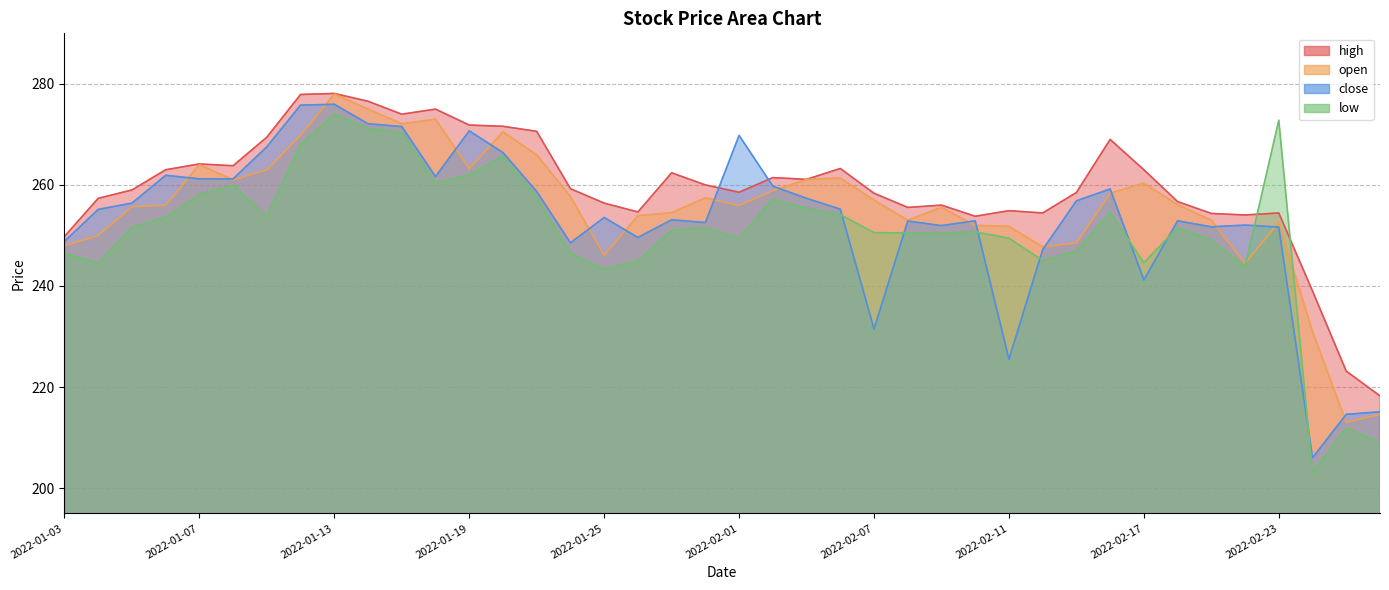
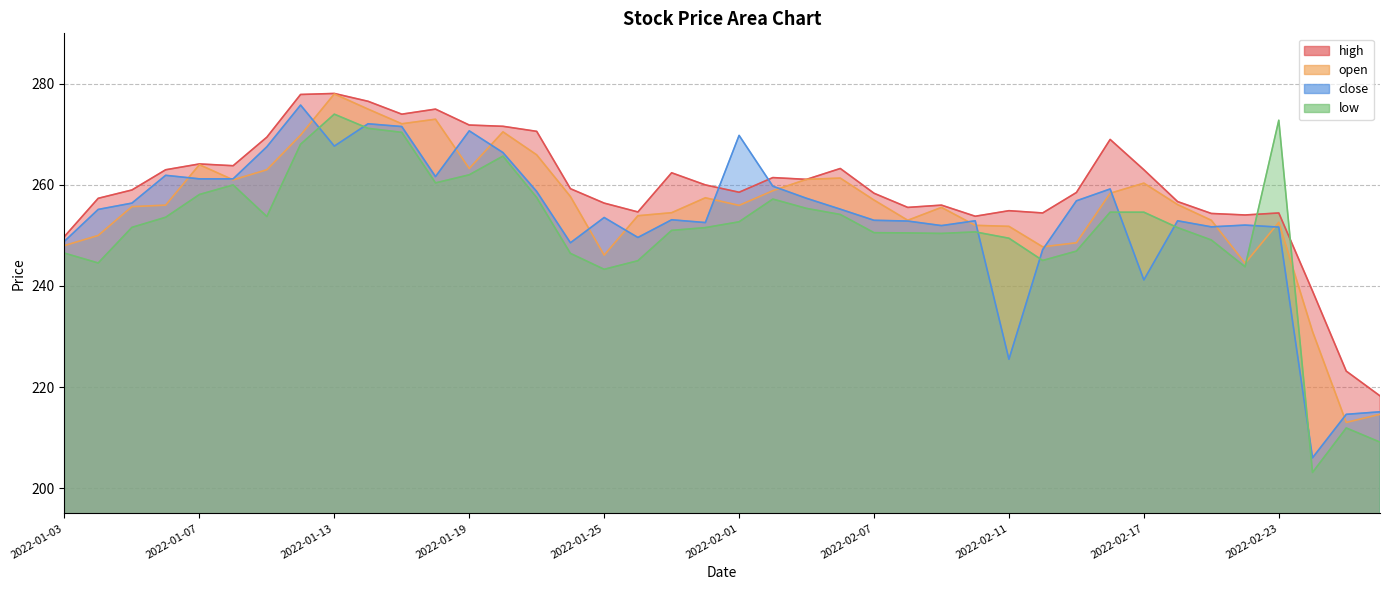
  {
    "close": {
      "2022-01-03": 249,
      "2022-01-07": 261,
-     "2022-01-13": 276,
+     "2022-01-13": 268,
      "2022-01-19": 271,
      "2022-01-25": 254,
      "2022-02-01": 270,
-     "2022-02-07": 232,
+     "2022-02-07": 253,
      "2022-02-11": 226,
      "2022-02-17": 241,
      "2022-02-23": 252
    },
    "low": {
      "2022-01-03": 247,
      "2022-01-07": 258,
      "2022-01-13": 274,
      "2022-01-19": 262,
      "2022-01-25": 243,
-     "2022-02-01": 249,
+     "2022-02-01": 253,
      "2022-02-07": 251,
      "2022-02-11": 249,
-     "2022-02-17": 245,
+     "2022-02-17": 255,
      "2022-02-23": 273
    }
  }
